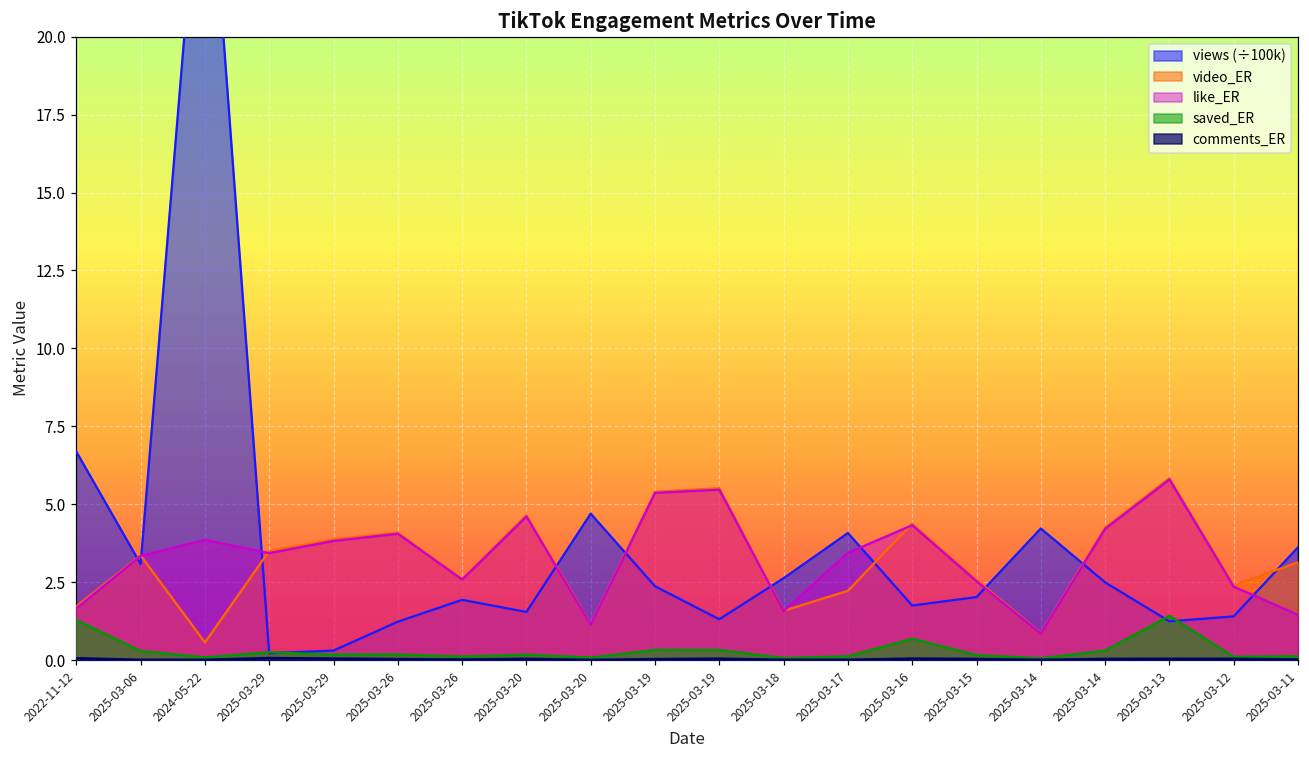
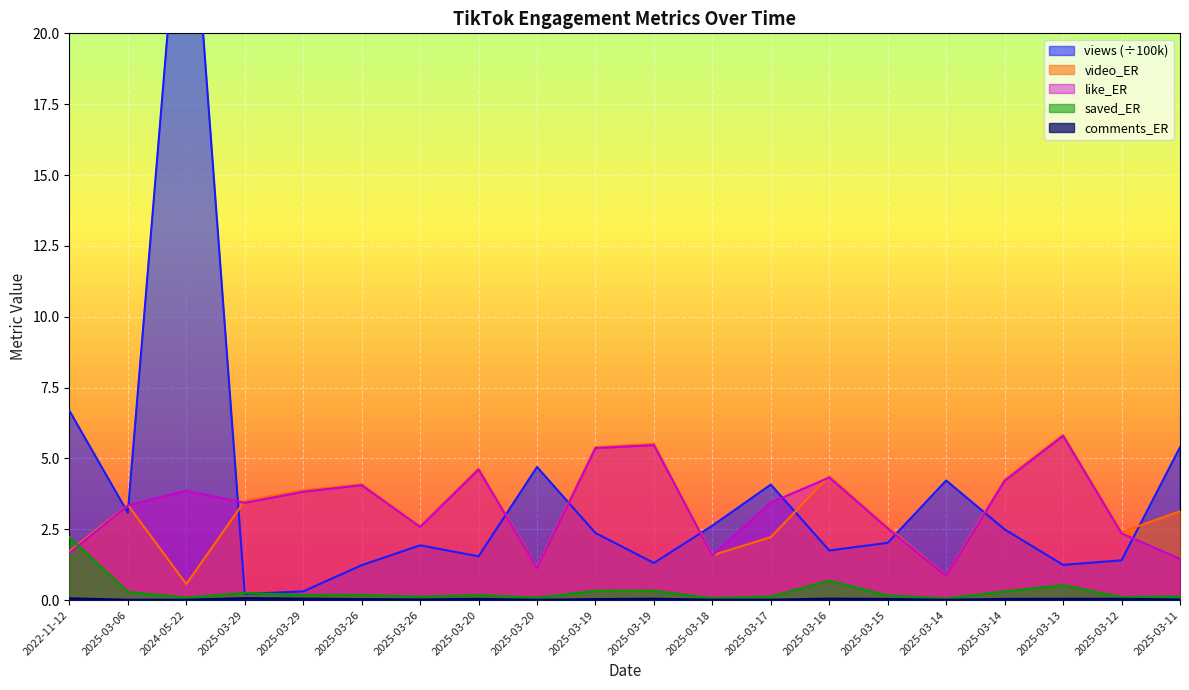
  {
    "views (÷100k)": {
      "2022-11-12": 6.7,
      "2025-03-06": 3.1,
      "2025-03-18": 2.6,
      "2025-03-17": 4.1,
      "2025-03-16": 1.7,
      "2025-03-15": 2.0,
      "2025-03-13": 1.2,
      "2025-03-12": 1.4,
-     "2025-03-11": 3.6
+     "2025-03-11": 5.4
    },
    "video_ER": {
      "2024-05-22": 0.6,
      "2025-03-17": 2.2,
      "2025-03-11": 3.1
    },
    "like_ER": {
      "2024-05-22": 3.9,
      "2025-03-17": 3.4,
      "2025-03-11": 1.5
    },
    "saved_ER": {
-     "2022-11-12": 1.3,
+     "2022-11-12": 2.2,
      "2025-03-06": 0.3,
      "2025-03-17": 0.1,
      "2025-03-16": 0.7,
      "2025-03-15": 0.2,
-     "2025-03-13": 1.4,
+     "2025-03-13": 0.5,
      "2025-03-11": 0.1
    },
    "comments_ER": {
      "2022-11-12": 0.1,
      "2025-03-06": 0.0,
      "2025-03-17": 0.0,
      "2025-03-16": 0.1,
      "2025-03-15": 0.0,
      "2025-03-13": 0.0,
      "2025-03-11": 0.0
    }
  }
